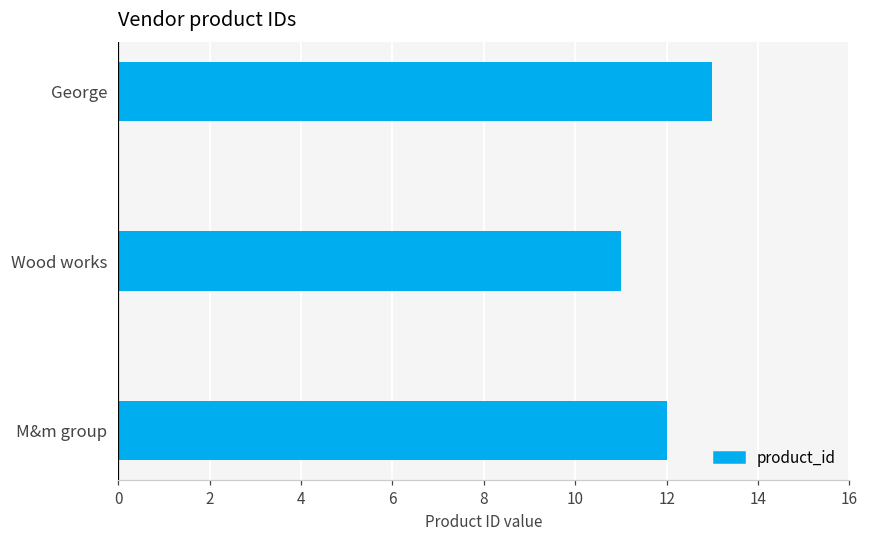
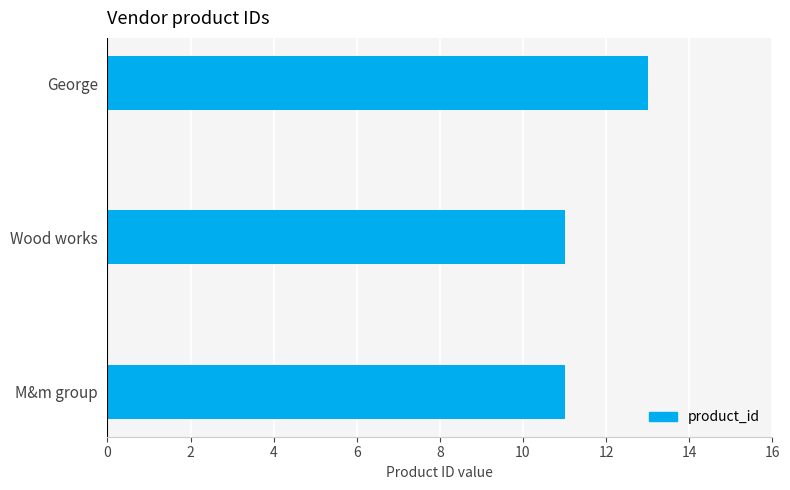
  {
    "George": 13,
    "Wood works": 11,
-   "M&m group": 12
+   "M&m group": 11
  }
